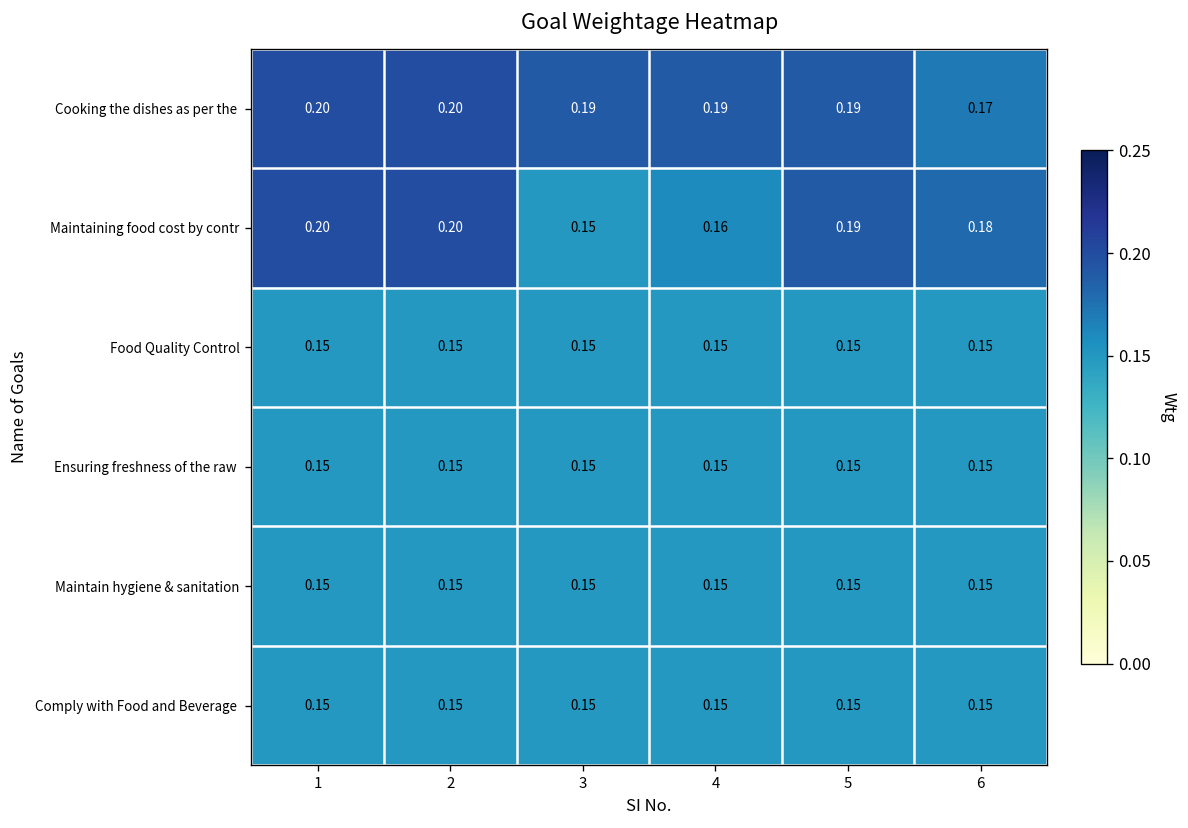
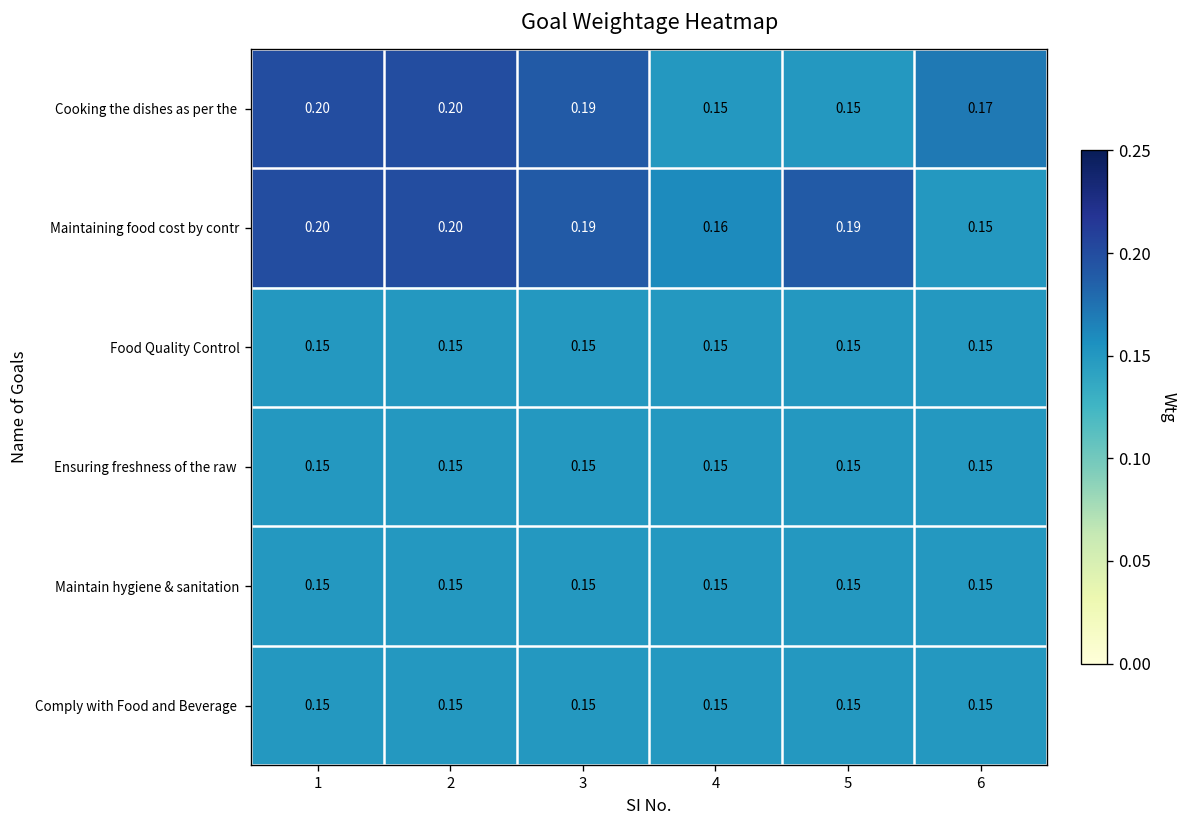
  {
    "Cooking the dishes as per the": {
      "1": 0.20,
      "2": 0.20,
      "3": 0.19,
-     "4": 0.19,
-     "5": 0.19,
+     "4": 0.15,
+     "5": 0.15,
      "6": 0.17
    },
    "Maintaining food cost by contr": {
      "1": 0.20,
      "2": 0.20,
-     "3": 0.15,
+     "3": 0.19,
      "4": 0.16,
      "5": 0.19,
-     "6": 0.18
+     "6": 0.15
    },
    "Food Quality Control": {
      "1": 0.15,
      "2": 0.15,
      "3": 0.15,
      "4": 0.15,
      "5": 0.15,
      "6": 0.15
    },
    "Ensuring freshness of the raw": {
      "1": 0.15,
      "2": 0.15,
      "3": 0.15,
      "4": 0.15,
      "5": 0.15,
      "6": 0.15
    },
    "Maintain hygiene & sanitation": {
      "1": 0.15,
      "2": 0.15,
      "3": 0.15,
      "4": 0.15,
      "5": 0.15,
      "6": 0.15
    },
    "Comply with Food and Beverage": {
      "1": 0.15,
      "2": 0.15,
      "3": 0.15,
      "4": 0.15,
      "5": 0.15,
      "6": 0.15
    }
  }
